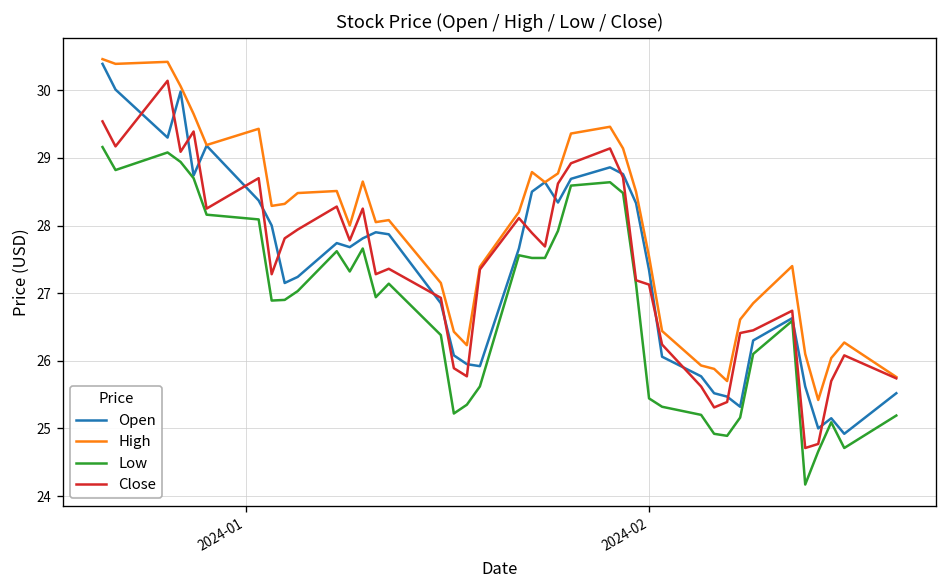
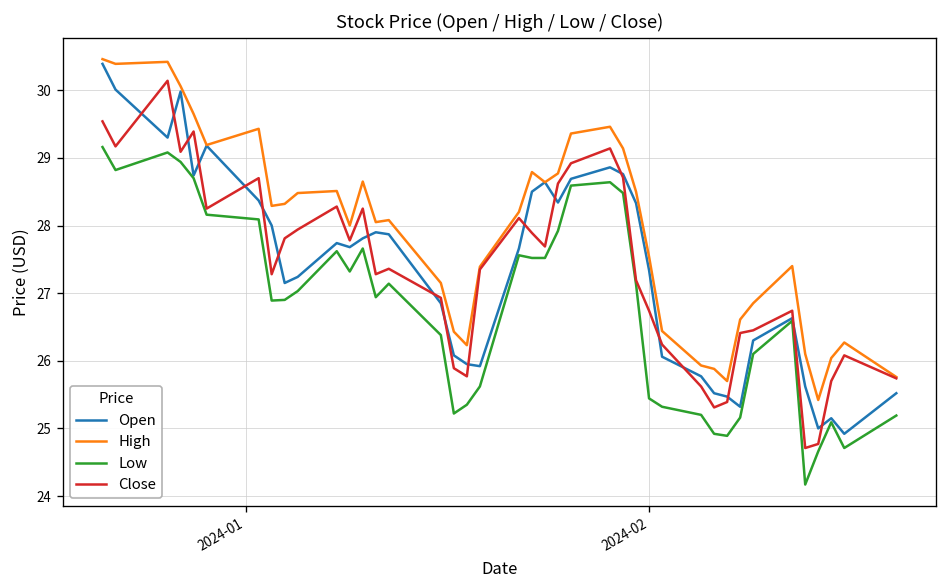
  {
    "Open": {
      "2024-02": 27.3
    },
    "High": {
      "2024-02": 27.5
    },
    "Low": {
      "2024-02": 25.4
    },
    "Close": {
-     "2024-02": 27.1
+     "2024-02": 26.7
    }
  }
